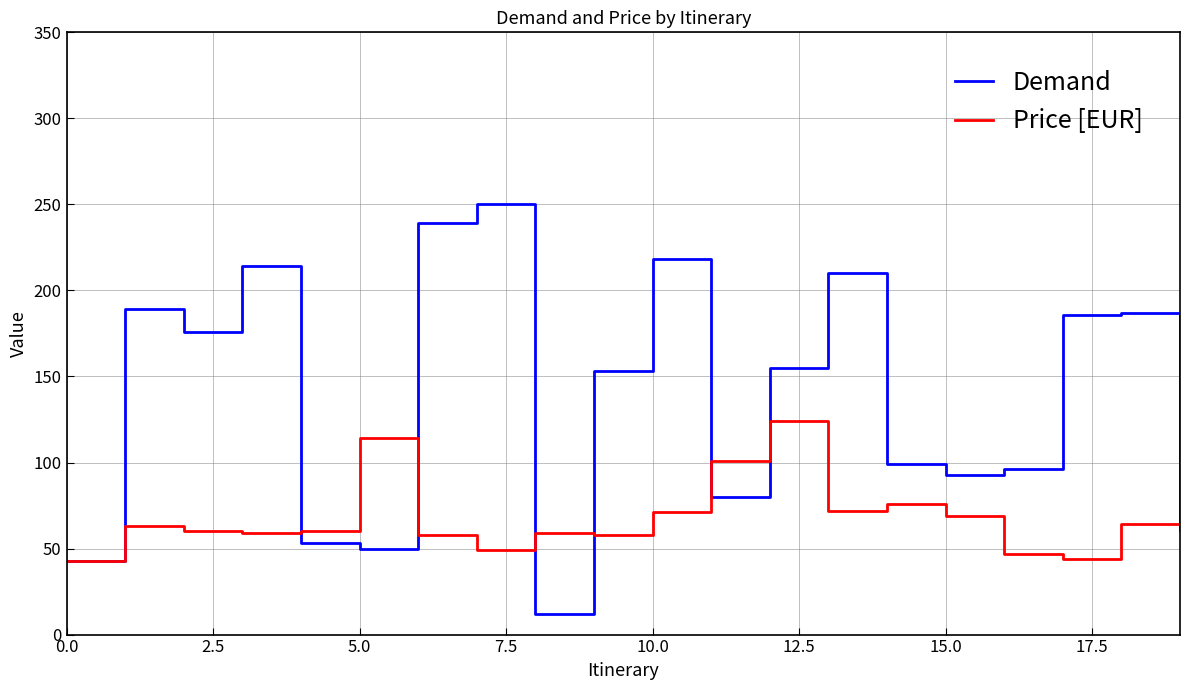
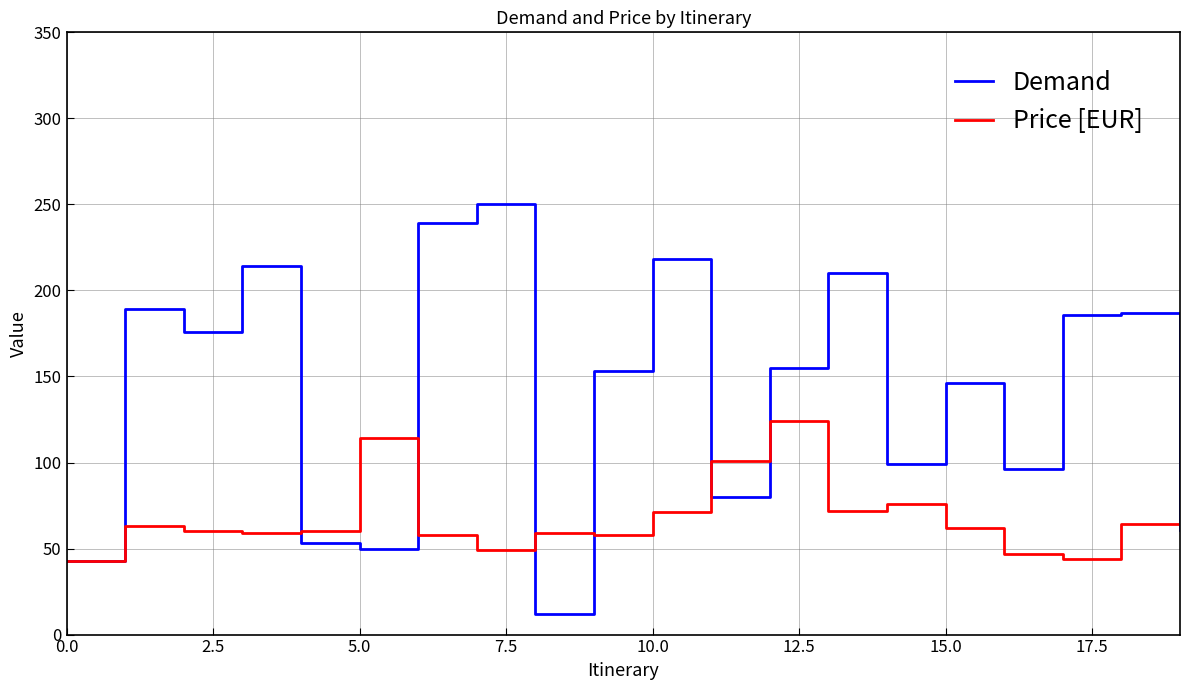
  {
    "Demand": {
      "5.0": 50,
      "10.0": 218,
-     "15.0": 93
+     "15.0": 146
    },
    "Price [EUR]": {
      "5.0": 114,
      "10.0": 71,
-     "15.0": 69
+     "15.0": 62
    }
  }
